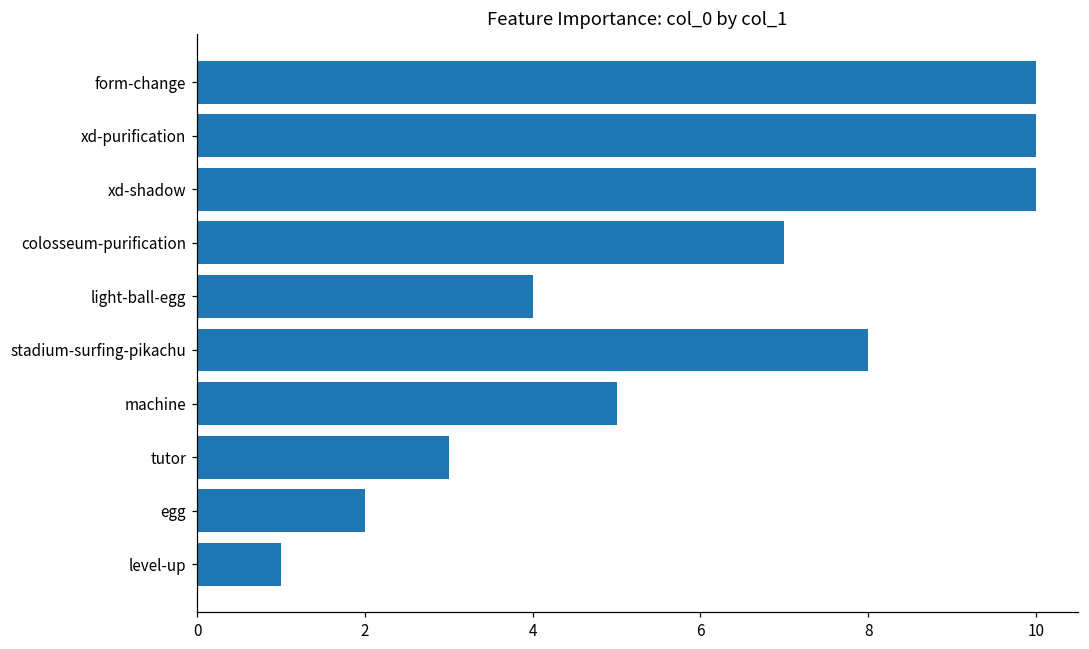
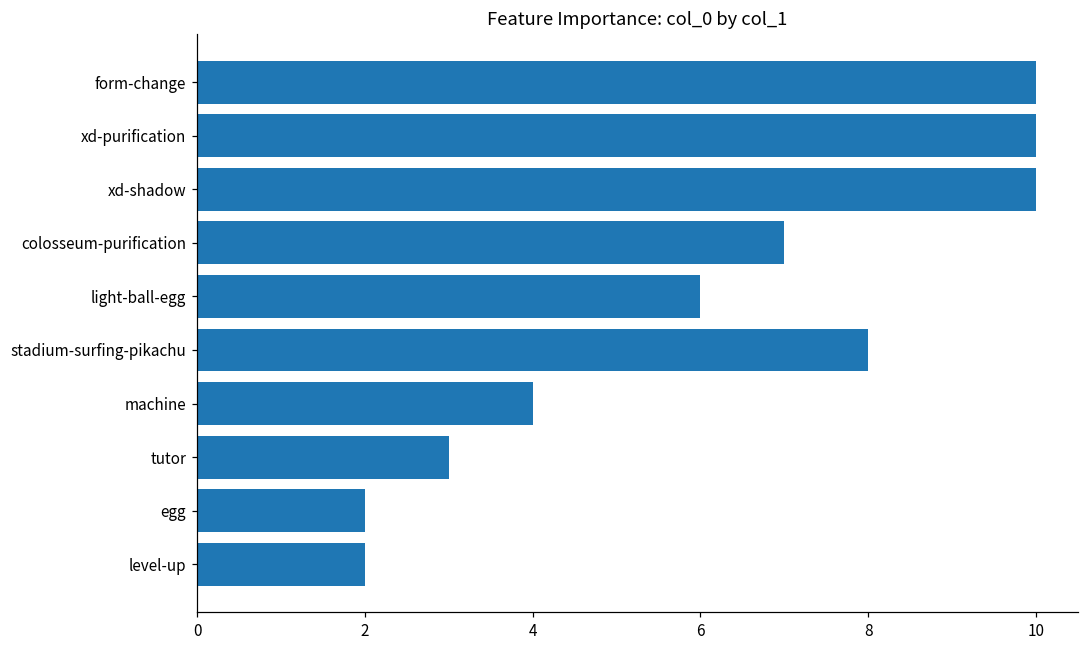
  {
    "form-change": 10,
    "xd-purification": 10,
    "xd-shadow": 10,
    "colosseum-purification": 7,
-   "light-ball-egg": 4,
+   "light-ball-egg": 6,
    "stadium-surfing-pikachu": 8,
-   "machine": 5,
+   "machine": 4,
    "tutor": 3,
    "egg": 2,
-   "level-up": 1
+   "level-up": 2
  }
